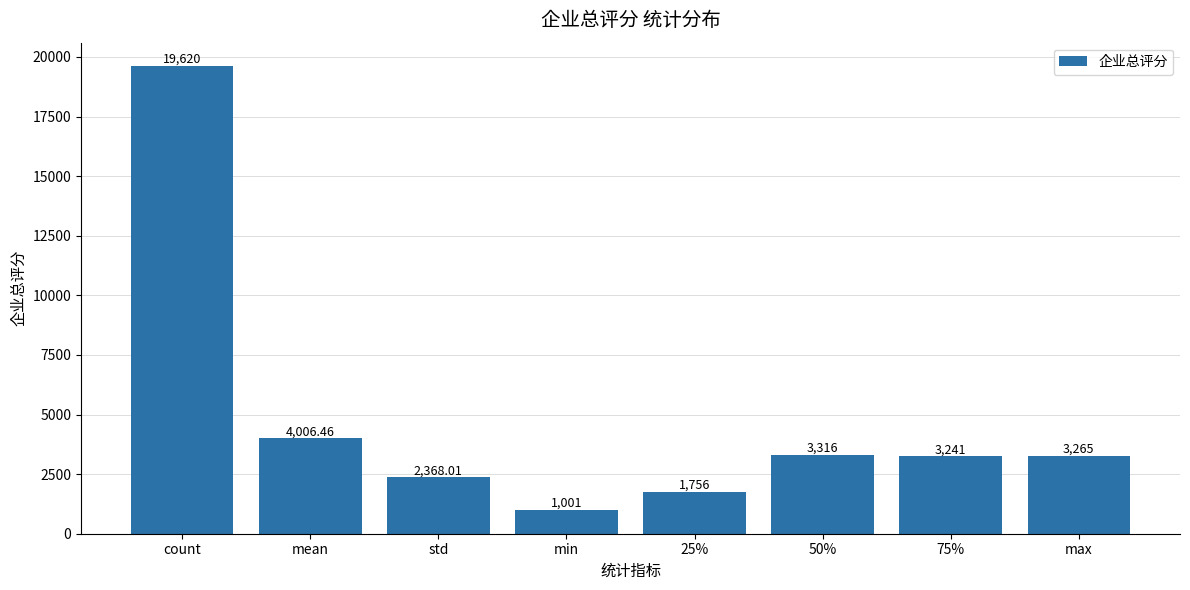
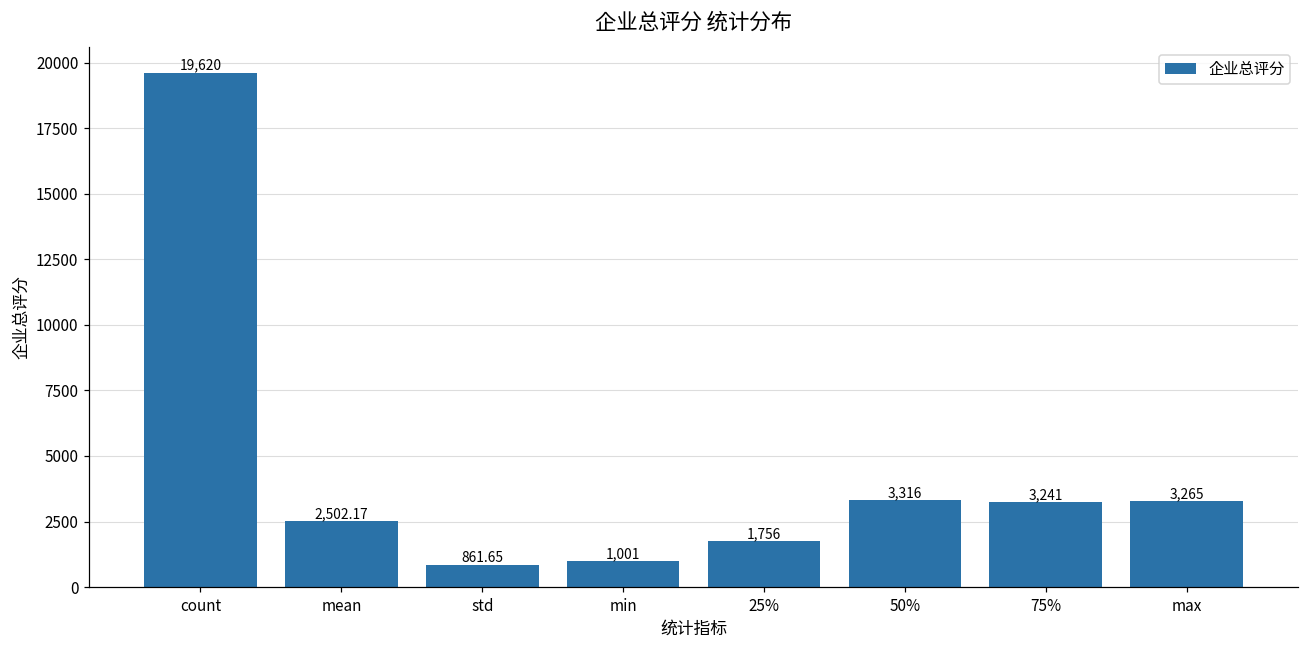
  {
    "count": "19,620",
-   "mean": "4,006.46",
-   "std": "2,368.01",
+   "mean": "2,502.17",
+   "std": "861.65",
    "min": "1,001",
    "25%": "1,756",
    "50%": "3,316",
    "75%": "3,241",
    "max": "3,265"
  }
